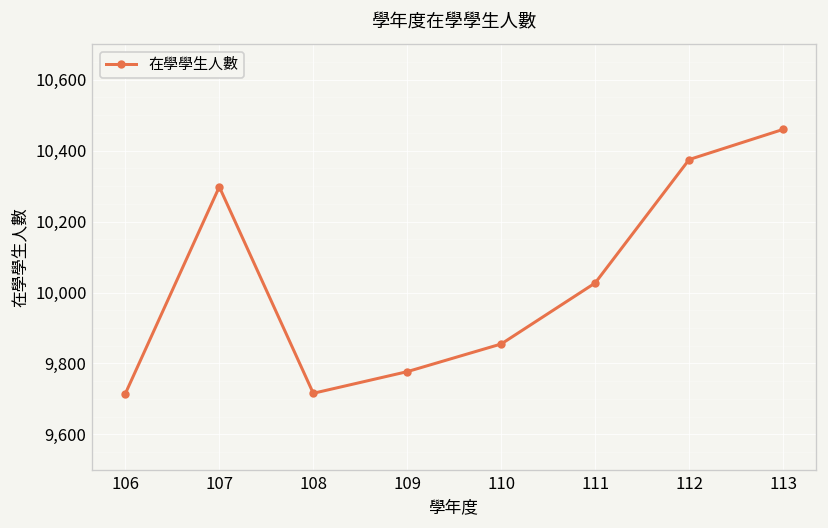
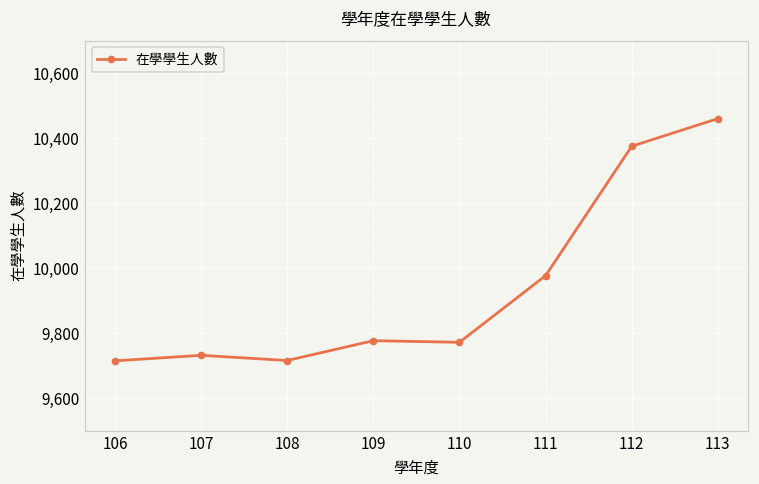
  {
    "106": "9,720",
-   "107": "10,300",
+   "107": "9,730",
    "108": "9,720",
    "109": "9,780",
-   "110": "9,860",
-   "111": "10,030",
+   "110": "9,770",
+   "111": "9,980",
    "112": "10,380",
    "113": "10,460"
  }
